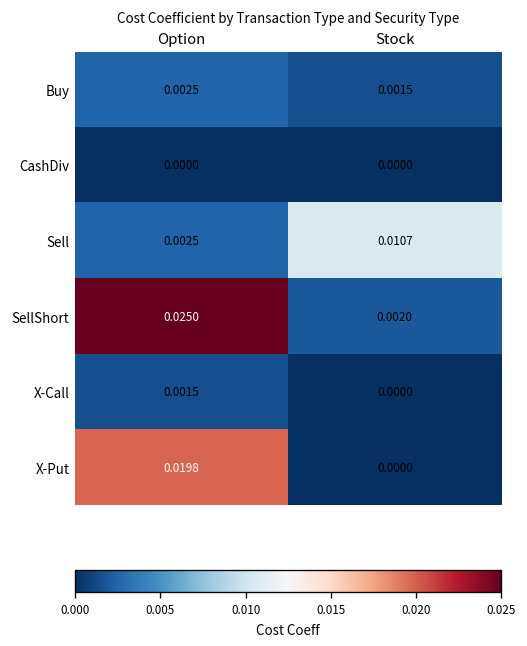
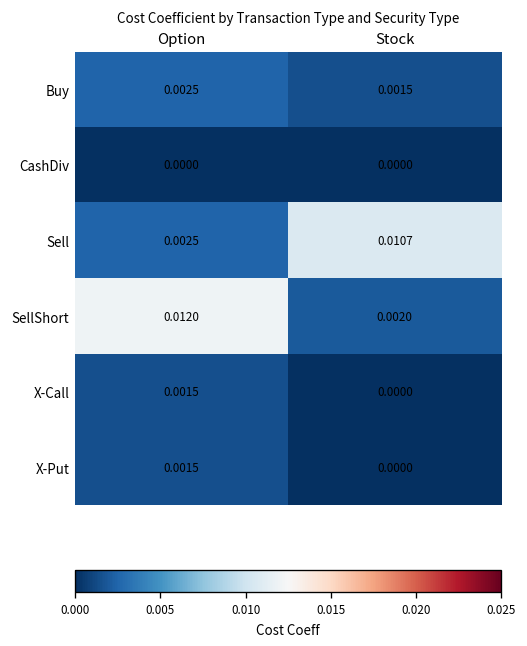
  {
    "Buy": {
      "Option": 0.0025,
      "Stock": 0.0015
    },
    "CashDiv": {
      "Option": 0.0000,
      "Stock": 0.0000
    },
    "Sell": {
      "Option": 0.0025,
      "Stock": 0.0107
    },
    "SellShort": {
-     "Option": 0.0250,
+     "Option": 0.0120,
      "Stock": 0.0020
    },
    "X-Call": {
      "Option": 0.0015,
      "Stock": 0.0000
    },
    "X-Put": {
-     "Option": 0.0198,
+     "Option": 0.0015,
      "Stock": 0.0000
    }
  }
